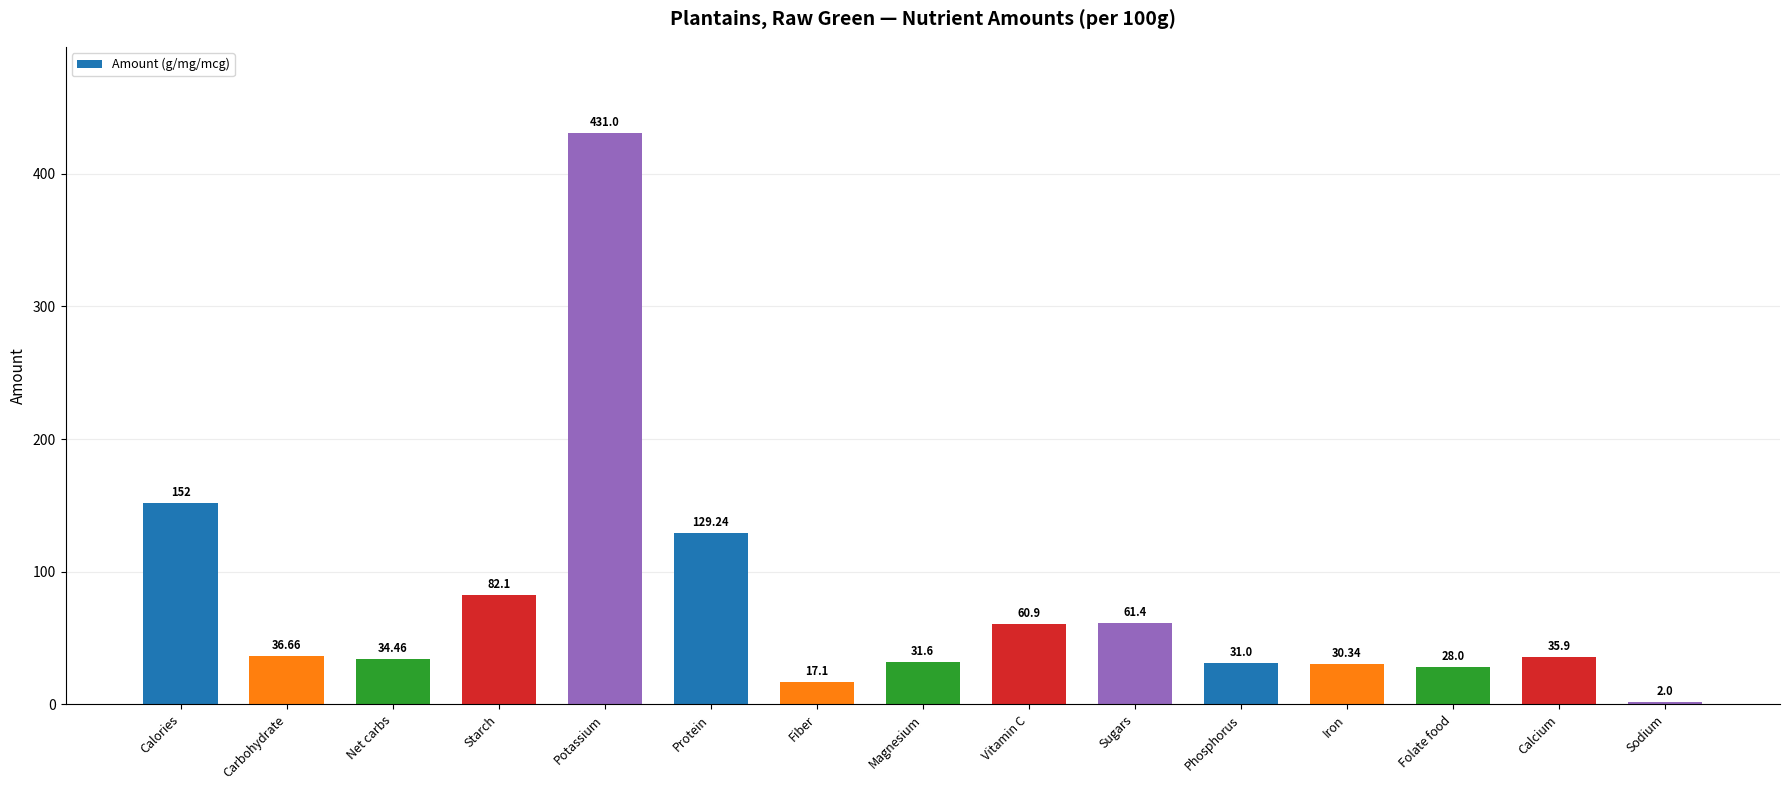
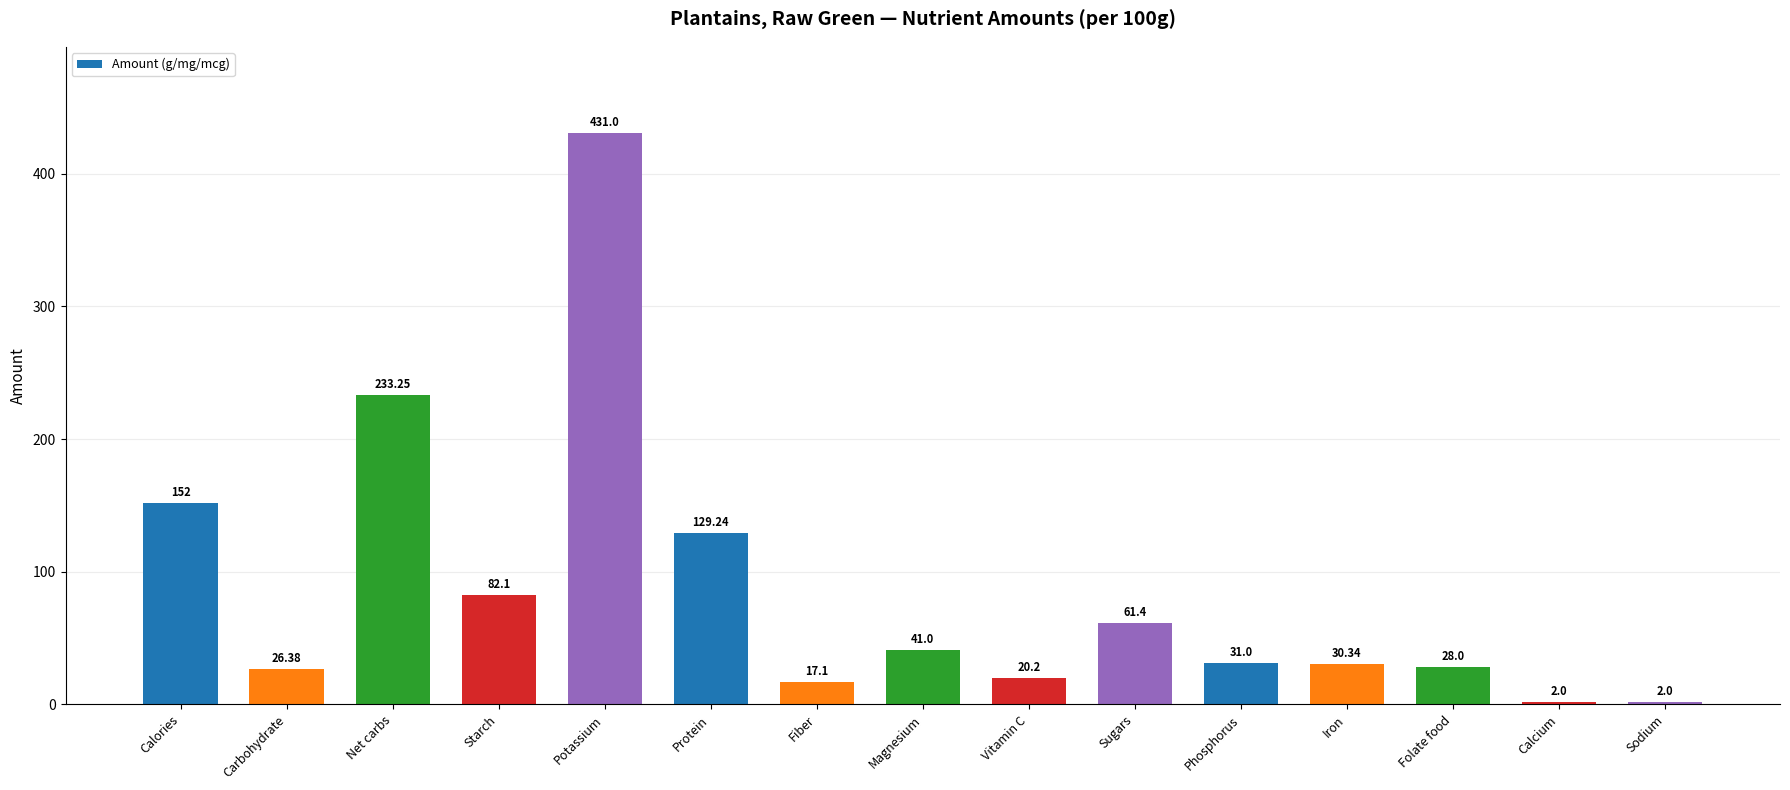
  {
    "Calories": 152,
-   "Carbohydrate": 36.66,
-   "Net carbs": 34.46,
+   "Carbohydrate": 26.38,
+   "Net carbs": 233.25,
    "Starch": 82.1,
    "Potassium": 431.0,
    "Protein": 129.24,
    "Fiber": 17.1,
-   "Magnesium": 31.6,
-   "Vitamin C": 60.9,
+   "Magnesium": 41.0,
+   "Vitamin C": 20.2,
    "Sugars": 61.4,
    "Phosphorus": 31.0,
    "Iron": 30.34,
    "Folate food": 28.0,
-   "Calcium": 35.9,
+   "Calcium": 2.0,
    "Sodium": 2.0
  }
